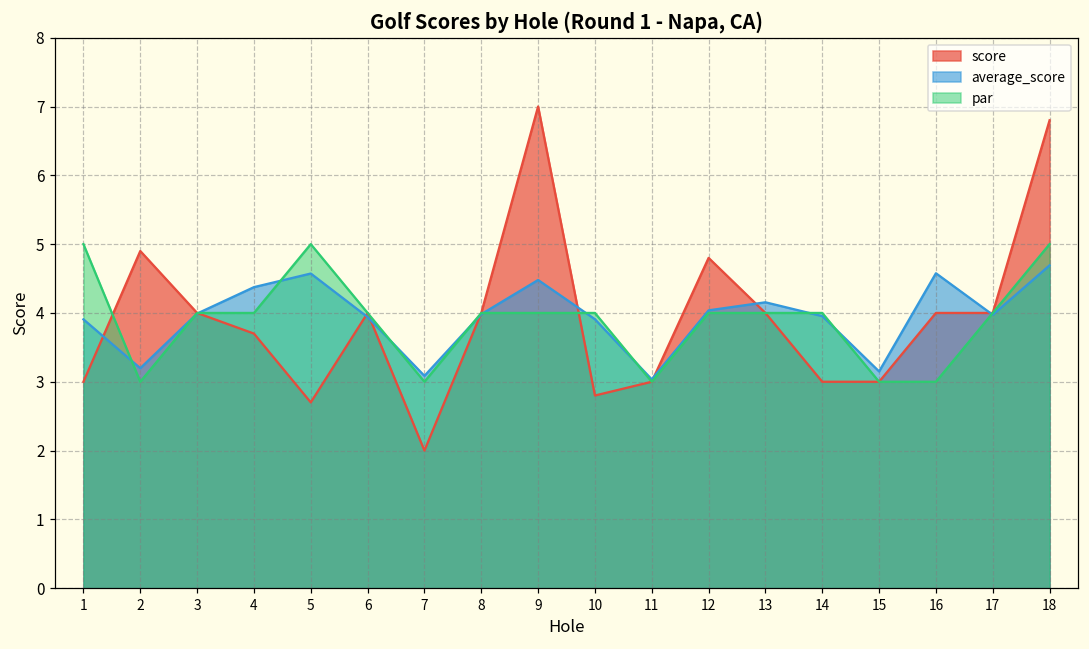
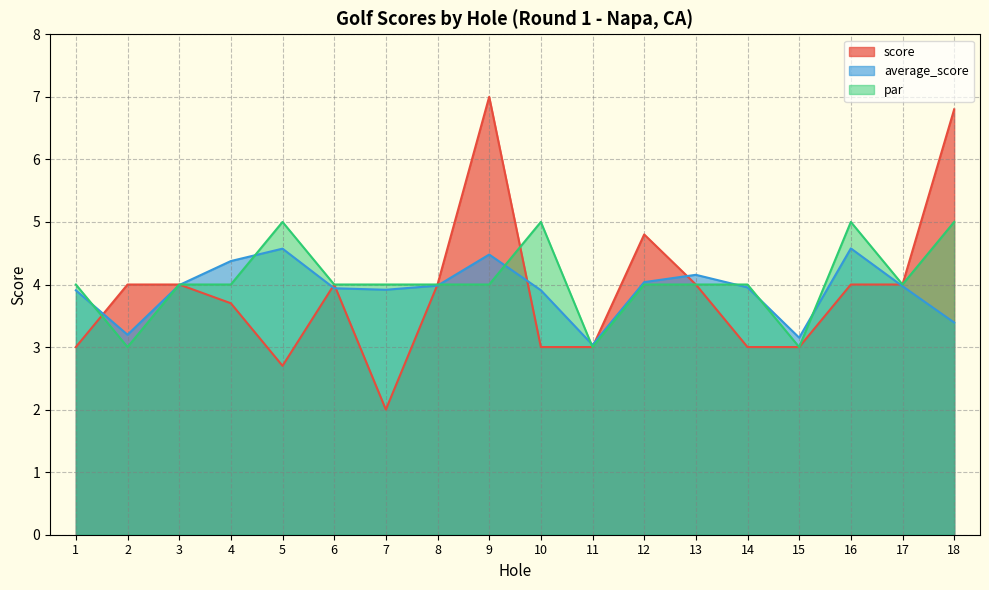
  {
    "score": {
      "1": 3.0,
-     "2": 4.9,
+     "2": 4.0,
      "4": 3.7,
      "5": 2.7,
      "7": 2.0,
      "9": 7.0,
-     "10": 2.8,
+     "10": 3.0,
      "12": 4.8,
      "14": 3.0,
      "16": 4.0,
      "18": 6.8
    },
    "average_score": {
      "1": 3.9,
      "2": 3.2,
      "4": 4.4,
      "5": 4.6,
      "6": 3.9,
-     "7": 3.1,
+     "7": 3.9,
      "9": 4.5,
      "10": 3.9,
      "13": 4.2,
      "14": 4.0,
      "15": 3.2,
      "16": 4.6,
-     "18": 4.7
+     "18": 3.4
    },
    "par": {
-     "1": 5,
+     "1": 4,
      "2": 3,
      "4": 4,
      "5": 5,
-     "7": 3,
+     "7": 4,
      "9": 4,
-     "10": 4,
+     "10": 5,
      "14": 4,
-     "16": 3,
+     "16": 5,
      "18": 5
    }
  }
